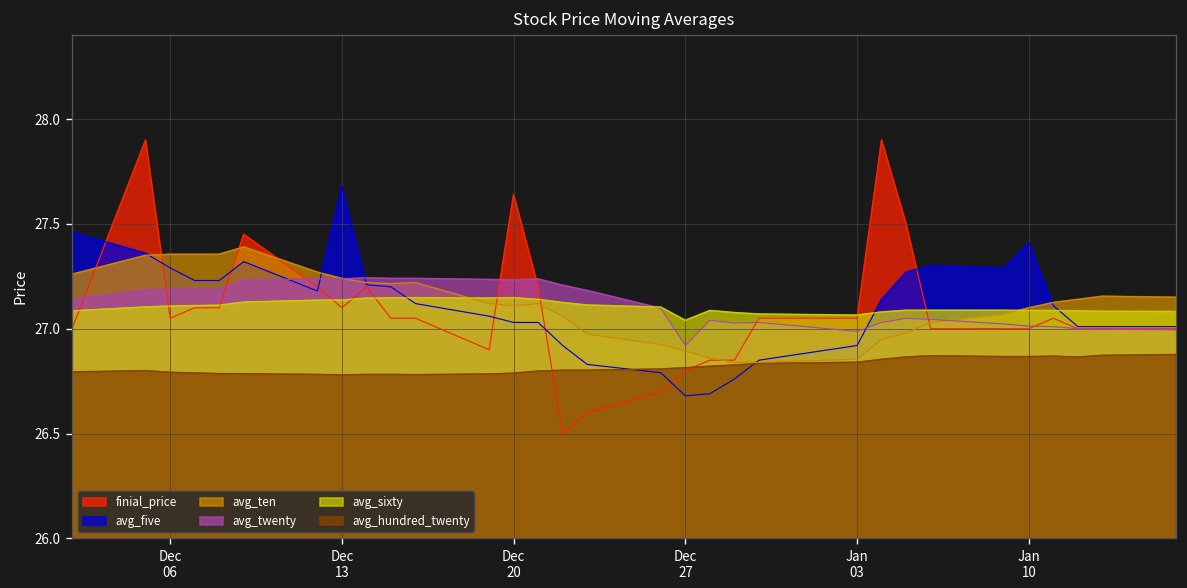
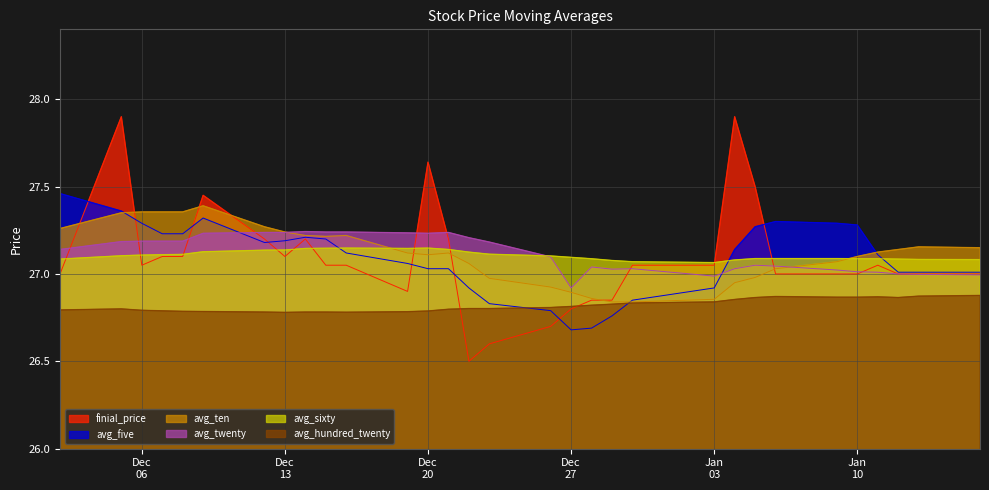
  {
    "finial_price": {
      "Dec 06": 27.05,
      "Dec 13": 27.10,
      "Dec 20": 27.64,
      "Jan 03": 27.05
    },
    "avg_five": {
      "Dec 06": 27.29,
-     "Dec 13": 27.68,
+     "Dec 13": 27.19,
      "Dec 20": 27.03,
      "Dec 27": 26.68,
      "Jan 03": 26.92,
-     "Jan 10": 27.41
+     "Jan 10": 27.28
    },
    "avg_ten": {
      "Dec 06": 27.36,
      "Dec 20": 27.11,
      "Dec 27": 26.90,
      "Jan 03": 26.86
    },
    "avg_twenty": {
      "Dec 06": 27.19,
      "Dec 20": 27.23,
      "Dec 27": 26.92,
      "Jan 03": 26.99
    },
    "avg_sixty": {
      "Dec 06": 27.11,
      "Dec 13": 27.14,
      "Dec 20": 27.15,
-     "Dec 27": 27.04,
+     "Dec 27": 27.10,
      "Jan 03": 27.07
    },
    "avg_hundred_twenty": {
      "Dec 06": 26.79,
      "Dec 13": 26.78,
      "Dec 20": 26.79,
      "Jan 03": 26.84,
      "Jan 10": 26.87
    }
  }
